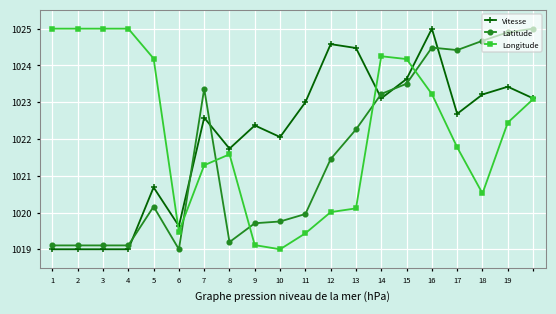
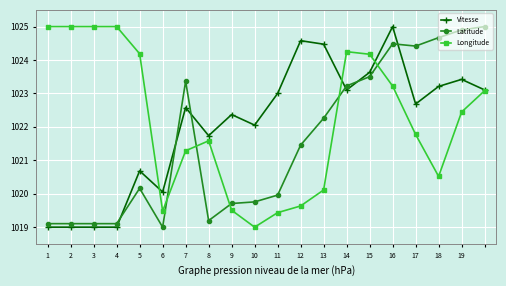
  {
    "Vitesse": {
      "1": 1019.0,
      "2": 1019.0,
      "3": 1019.0,
      "4": 1019.0,
      "5": 1020.7,
-     "6": 1019.6,
+     "6": 1020.1,
      "7": 1022.6,
      "8": 1021.7,
      "9": 1022.4,
      "10": 1022.1,
      "11": 1023.0,
      "12": 1024.6,
      "13": 1024.5,
      "14": 1023.1,
      "15": 1023.6,
      "16": 1025.0,
      "17": 1022.7,
      "18": 1023.2
    },
    "Latitude": {
      "1": 1019.1,
      "2": 1019.1,
      "3": 1019.1,
      "4": 1019.1,
      "5": 1020.2,
      "6": 1019.0,
      "7": 1023.4,
      "8": 1019.2,
      "9": 1019.7,
      "10": 1019.8,
      "11": 1020.0,
      "12": 1021.5,
      "13": 1022.3,
      "14": 1023.2,
      "15": 1023.5,
      "16": 1024.5,
      "17": 1024.4
    },
    "Longitude": {
      "1": 1025.0,
      "2": 1025.0,
      "3": 1025.0,
      "4": 1025.0,
      "5": 1024.2,
      "6": 1019.5,
      "7": 1021.3,
      "8": 1021.6,
-     "9": 1019.1,
+     "9": 1019.5,
      "10": 1019.0,
      "11": 1019.4,
-     "12": 1020.0,
+     "12": 1019.6,
      "13": 1020.1,
      "14": 1024.2,
      "15": 1024.2,
      "16": 1023.2,
      "17": 1021.8,
      "18": 1020.5
    }
  }
